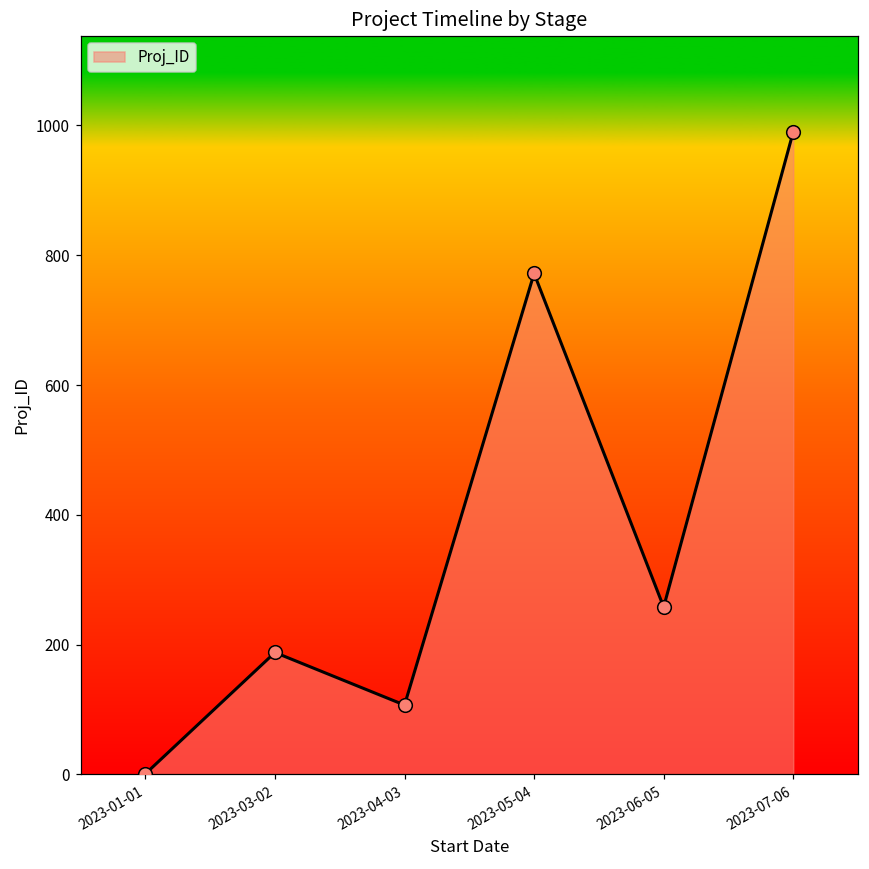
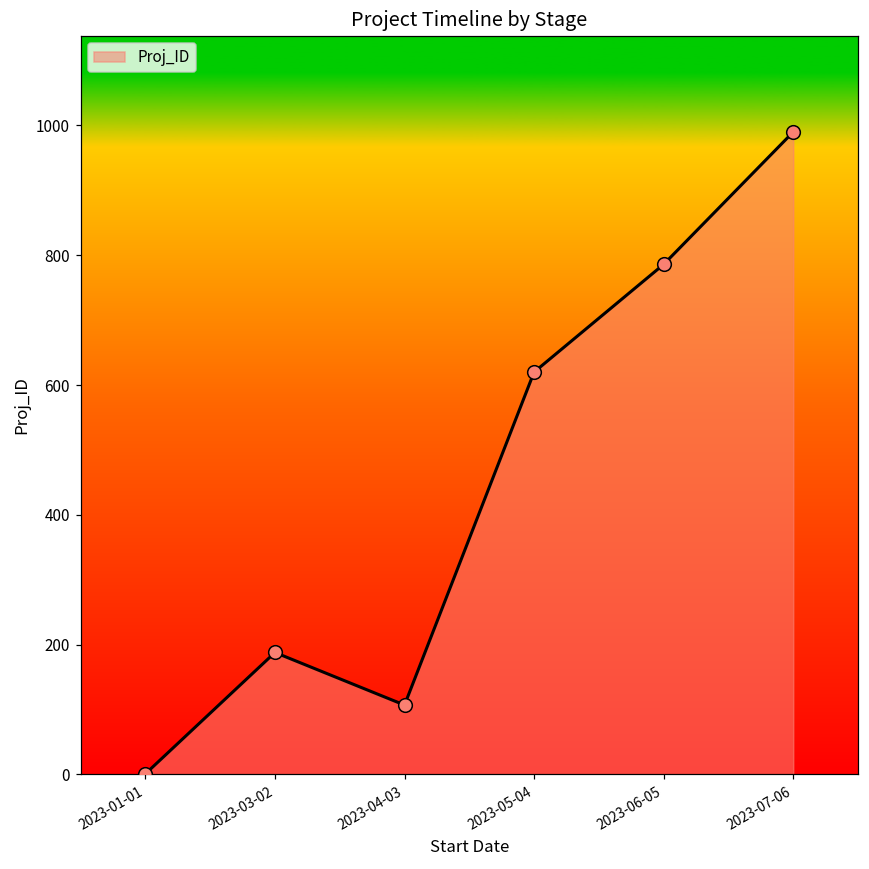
  {
    "2023-01-01": 0,
    "2023-03-02": 190,
    "2023-04-03": 110,
-   "2023-05-04": 770,
-   "2023-06-05": 260,
+   "2023-05-04": 620,
+   "2023-06-05": 790,
    "2023-07-06": 990
  }
